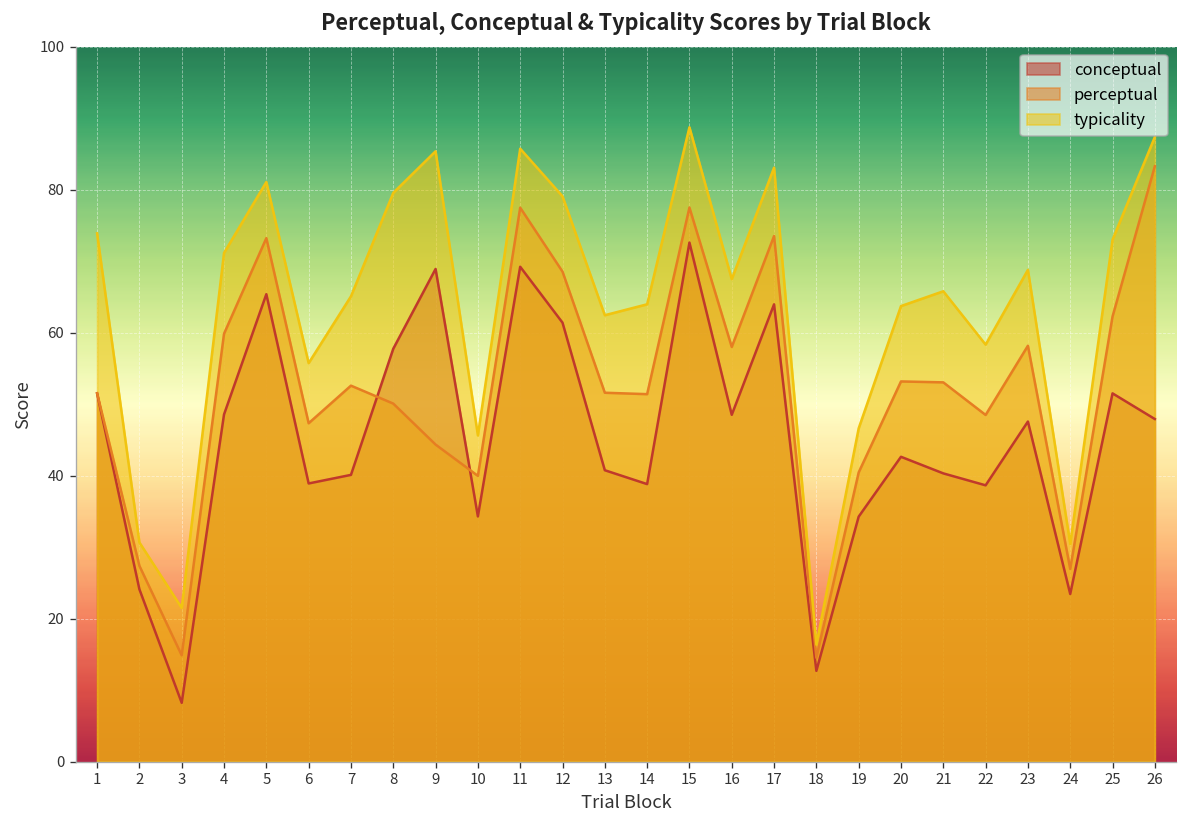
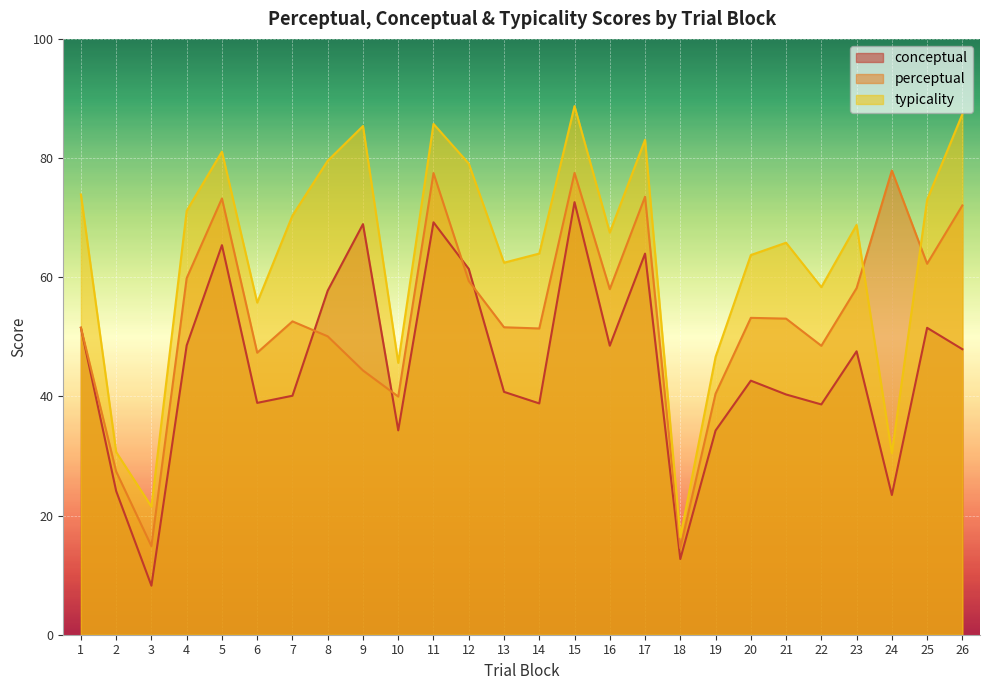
  {
    "conceptual": {
      "2": 24,
      "3": 8,
      "4": 49,
      "5": 65,
      "6": 39,
      "7": 40,
      "8": 58,
      "9": 69,
      "10": 34,
      "11": 69,
      "12": 61,
      "13": 41,
      "14": 39,
      "15": 73,
      "16": 49,
      "17": 64,
      "18": 13,
      "19": 34,
      "20": 43,
      "21": 40,
      "22": 39,
      "23": 48,
      "24": 23,
      "25": 52,
      "26": 48
    },
    "perceptual": {
      "2": 27,
      "3": 15,
      "4": 60,
      "5": 73,
      "6": 47,
      "7": 53,
      "8": 50,
      "9": 44,
      "10": 40,
      "11": 77,
-     "12": 69,
+     "12": 59,
      "13": 52,
      "14": 51,
      "15": 78,
      "16": 58,
      "17": 74,
      "18": 15,
      "19": 40,
      "20": 53,
      "21": 53,
      "22": 48,
      "23": 58,
-     "24": 27,
+     "24": 78,
      "25": 62,
-     "26": 83
+     "26": 72
    },
    "typicality": {
      "1": 74,
      "2": 31,
      "3": 22,
      "4": 71,
      "5": 81,
      "6": 56,
-     "7": 65,
+     "7": 70,
      "8": 80,
      "9": 85,
      "10": 46,
      "11": 86,
      "12": 79,
      "13": 62,
      "14": 64,
      "15": 89,
      "16": 67,
      "17": 83,
      "18": 16,
      "19": 47,
      "20": 64,
      "21": 66,
      "22": 58,
      "23": 69,
      "24": 30,
      "25": 73,
      "26": 87
    }
  }
